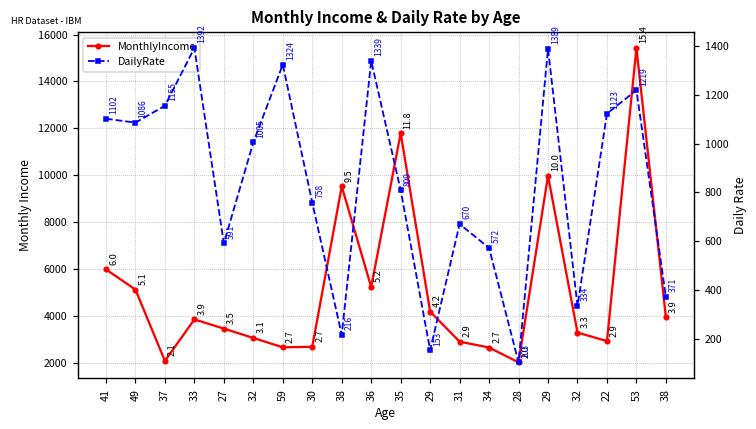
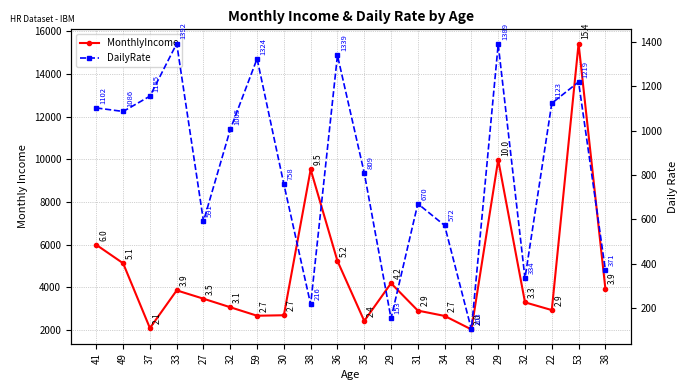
  {
    "MonthlyIncome": {
-     "35": 11.8
+     "35": 2.4
    },
    "DailyRate": {
      "41": 1102,
      "49": 1086,
      "37": 1155,
      "27": 591,
      "59": 1324,
      "30": 758,
      "36": 1339,
      "35": 809,
      "31": 670,
      "34": 572,
      "22": 1123,
      "53": 1219
    }
  }
